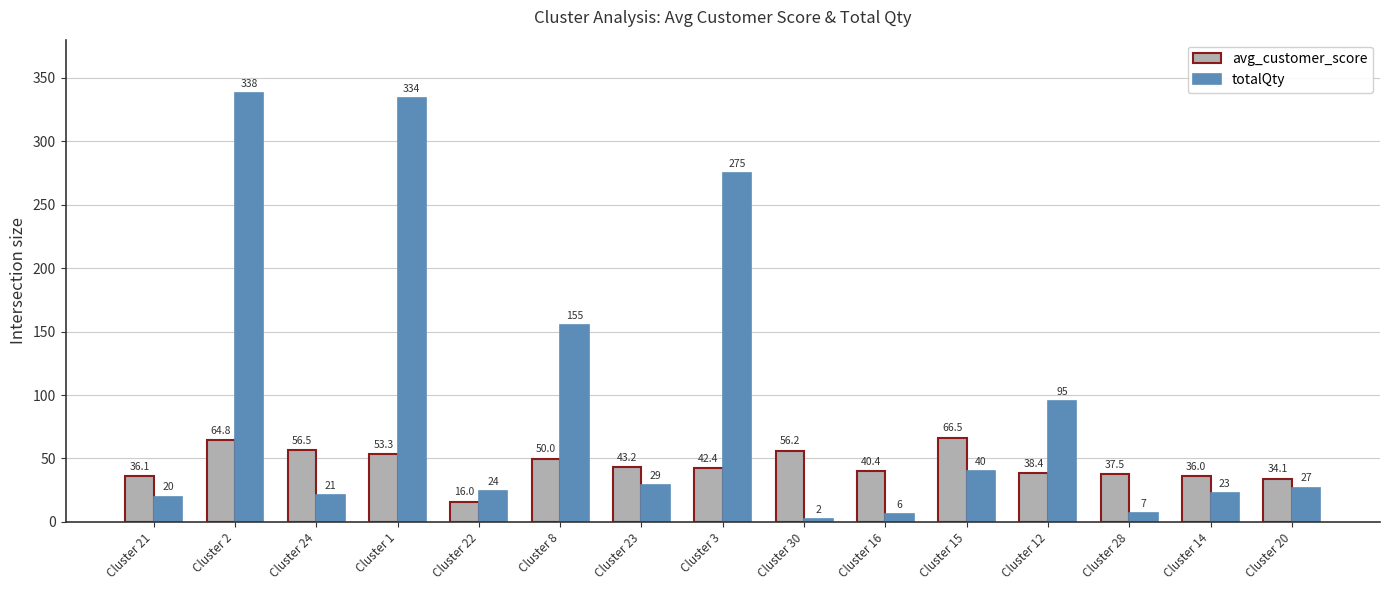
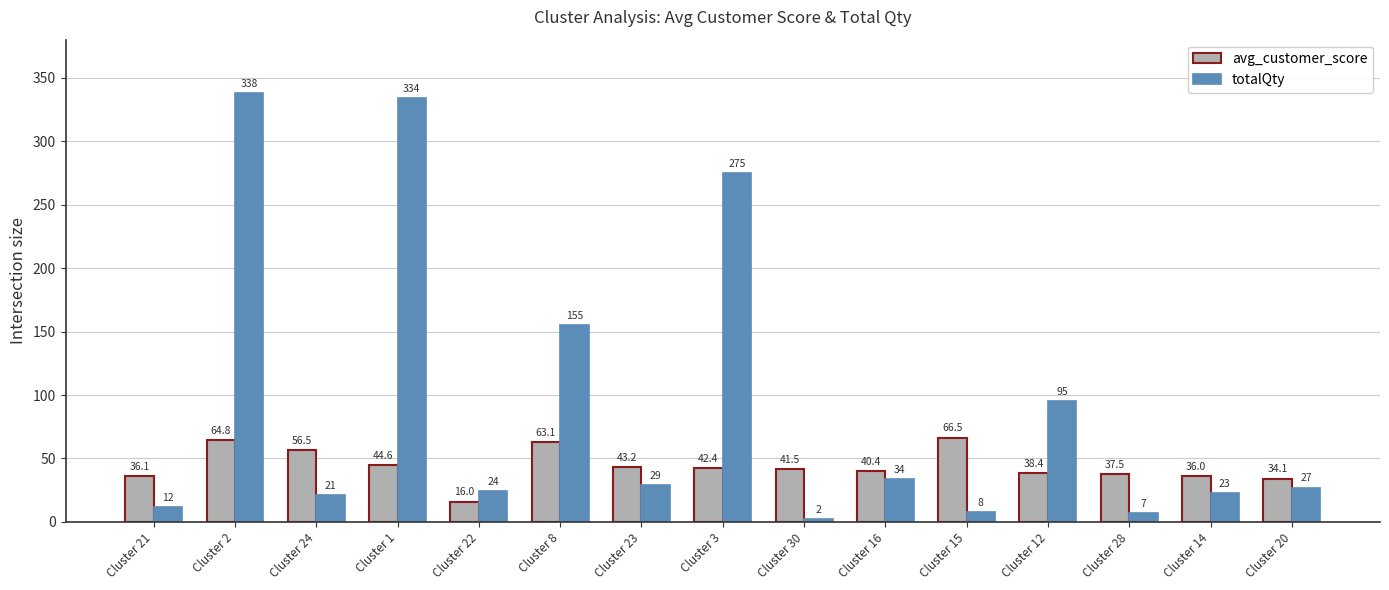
  {
    "avg_customer_score": {
      "Cluster 21": 36.1,
      "Cluster 2": 64.8,
      "Cluster 24": 56.5,
-     "Cluster 1": 53.3,
+     "Cluster 1": 44.6,
      "Cluster 22": 16.0,
-     "Cluster 8": 50.0,
+     "Cluster 8": 63.1,
      "Cluster 23": 43.2,
      "Cluster 3": 42.4,
-     "Cluster 30": 56.2,
+     "Cluster 30": 41.5,
      "Cluster 16": 40.4,
      "Cluster 15": 66.5,
      "Cluster 12": 38.4,
      "Cluster 28": 37.5,
      "Cluster 14": 36.0,
      "Cluster 20": 34.1
    },
    "totalQty": {
-     "Cluster 21": 20,
+     "Cluster 21": 12,
      "Cluster 2": 338,
      "Cluster 24": 21,
      "Cluster 1": 334,
      "Cluster 22": 24,
      "Cluster 8": 155,
      "Cluster 23": 29,
      "Cluster 3": 275,
      "Cluster 30": 2,
-     "Cluster 16": 6,
-     "Cluster 15": 40,
+     "Cluster 16": 34,
+     "Cluster 15": 8,
      "Cluster 12": 95,
      "Cluster 28": 7,
      "Cluster 14": 23,
      "Cluster 20": 27
    }
  }
